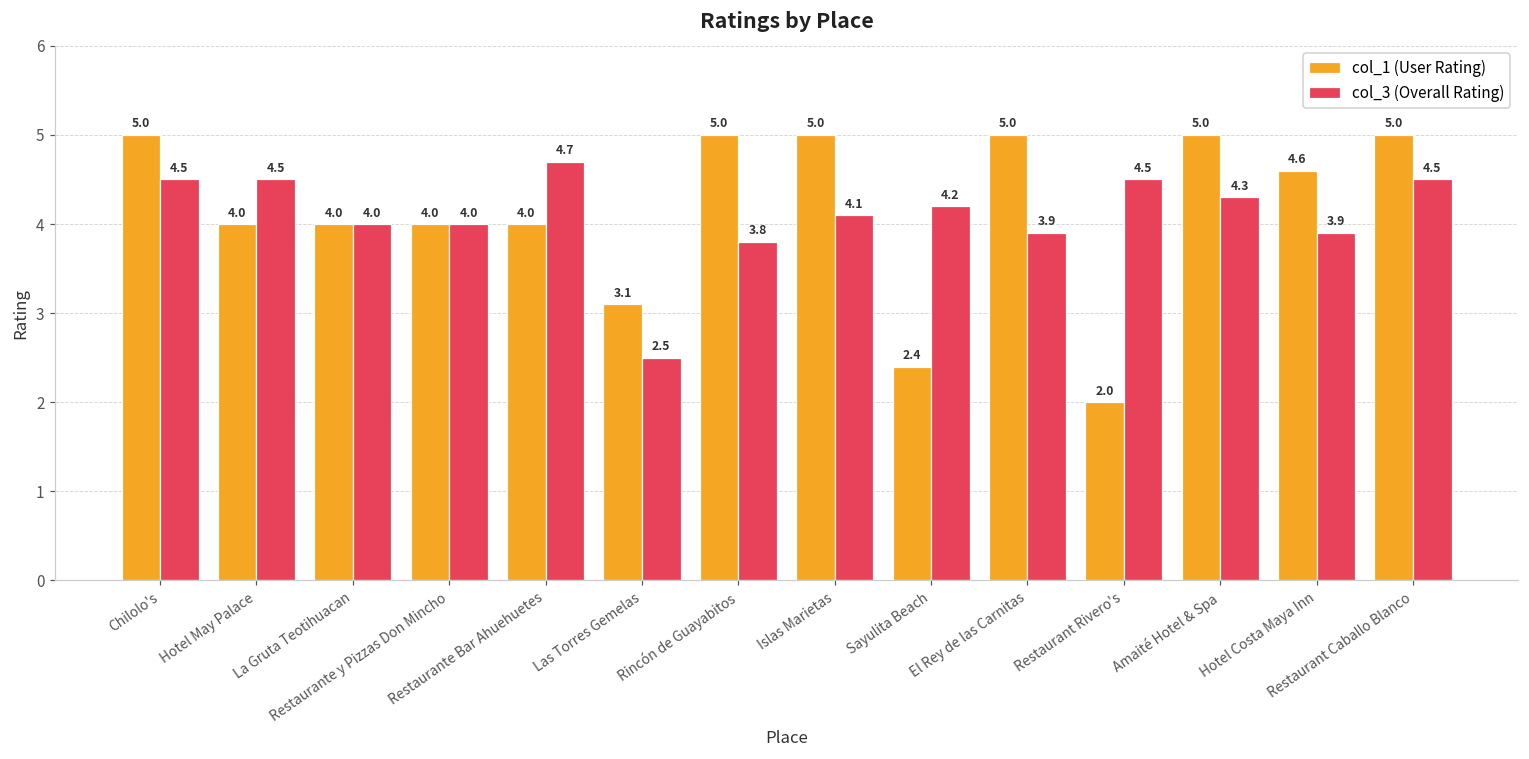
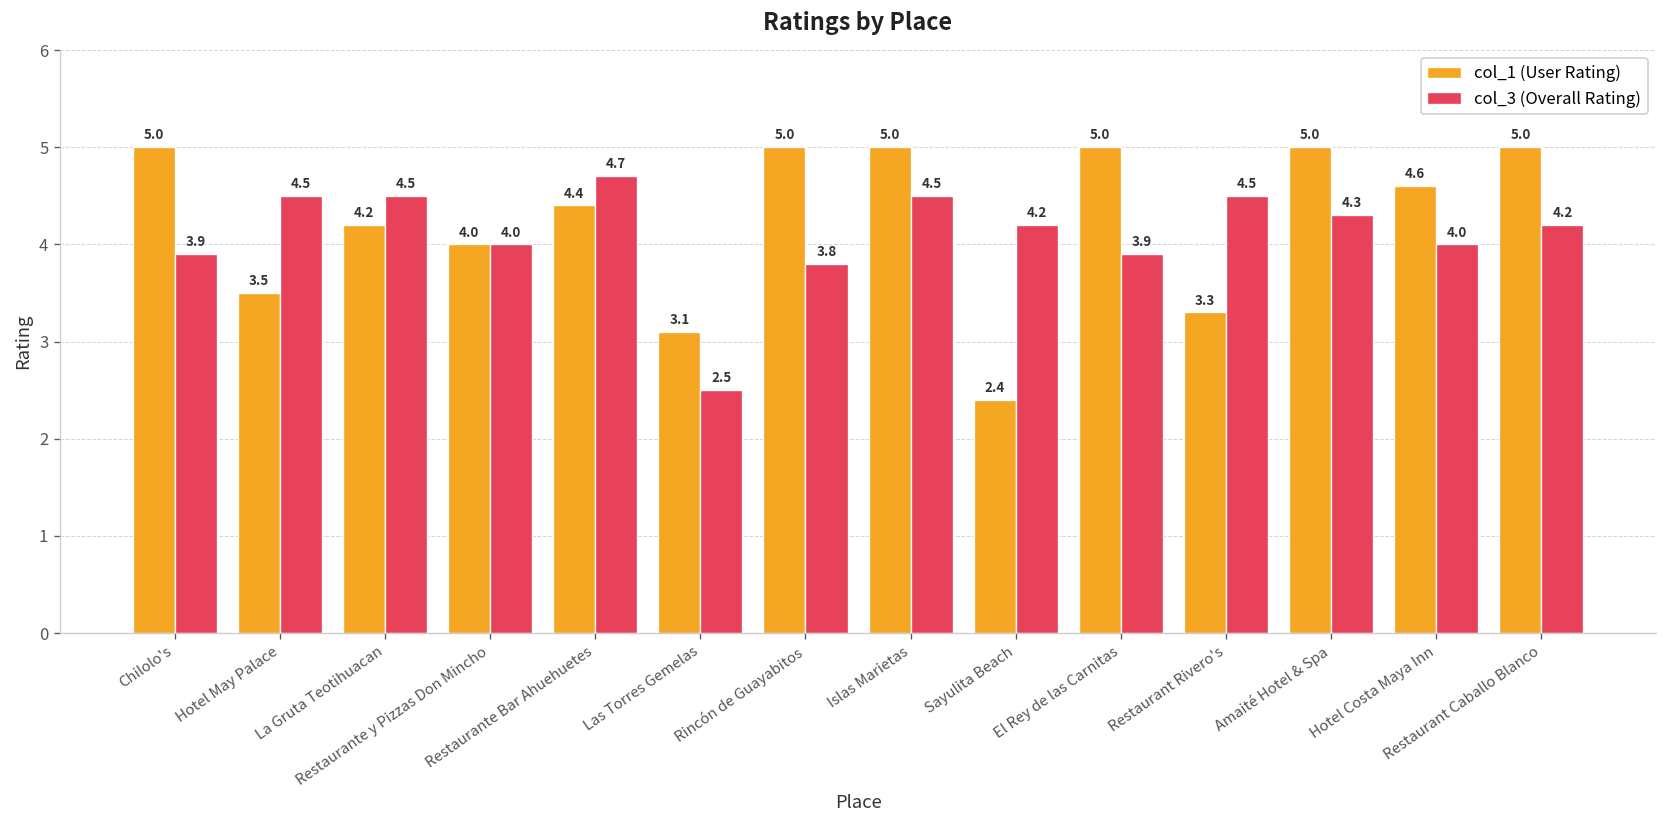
  {
    "col_1 (User Rating)": {
      "Chilolo's": 5.0,
-     "Hotel May Palace": 4.0,
-     "La Gruta Teotihuacan": 4.0,
+     "Hotel May Palace": 3.5,
+     "La Gruta Teotihuacan": 4.2,
      "Restaurante y Pizzas Don Mincho": 4.0,
-     "Restaurante Bar Ahuehuetes": 4.0,
+     "Restaurante Bar Ahuehuetes": 4.4,
      "Las Torres Gemelas": 3.1,
      "Rincón de Guayabitos": 5.0,
      "Islas Marietas": 5.0,
      "Sayulita Beach": 2.4,
      "El Rey de las Carnitas": 5.0,
-     "Restaurant Rivero's": 2.0,
+     "Restaurant Rivero's": 3.3,
      "Amaité Hotel & Spa": 5.0,
      "Hotel Costa Maya Inn": 4.6,
      "Restaurant Caballo Blanco": 5.0
    },
    "col_3 (Overall Rating)": {
-     "Chilolo's": 4.5,
+     "Chilolo's": 3.9,
      "Hotel May Palace": 4.5,
-     "La Gruta Teotihuacan": 4.0,
+     "La Gruta Teotihuacan": 4.5,
      "Restaurante y Pizzas Don Mincho": 4.0,
      "Restaurante Bar Ahuehuetes": 4.7,
      "Las Torres Gemelas": 2.5,
      "Rincón de Guayabitos": 3.8,
-     "Islas Marietas": 4.1,
+     "Islas Marietas": 4.5,
      "Sayulita Beach": 4.2,
      "El Rey de las Carnitas": 3.9,
      "Restaurant Rivero's": 4.5,
      "Amaité Hotel & Spa": 4.3,
-     "Hotel Costa Maya Inn": 3.9,
-     "Restaurant Caballo Blanco": 4.5
+     "Hotel Costa Maya Inn": 4.0,
+     "Restaurant Caballo Blanco": 4.2
    }
  }
